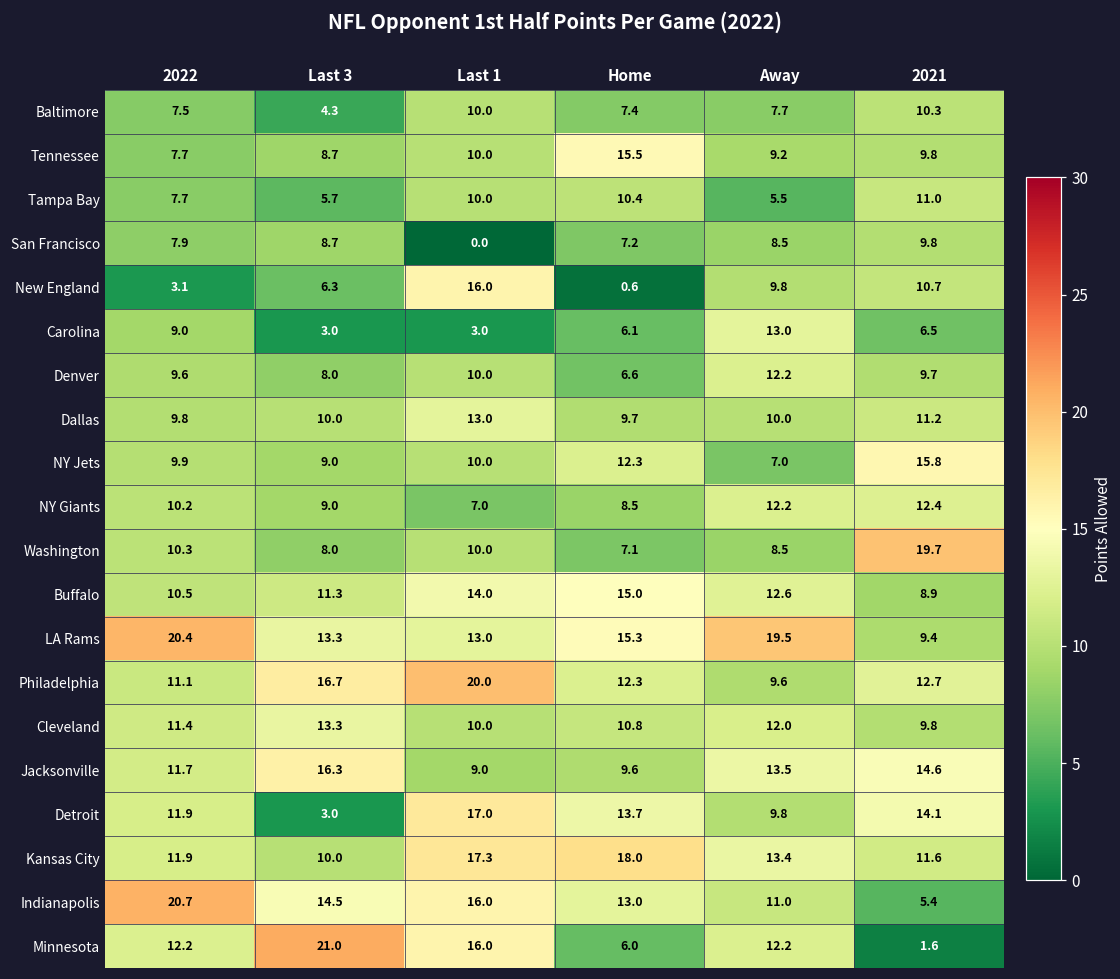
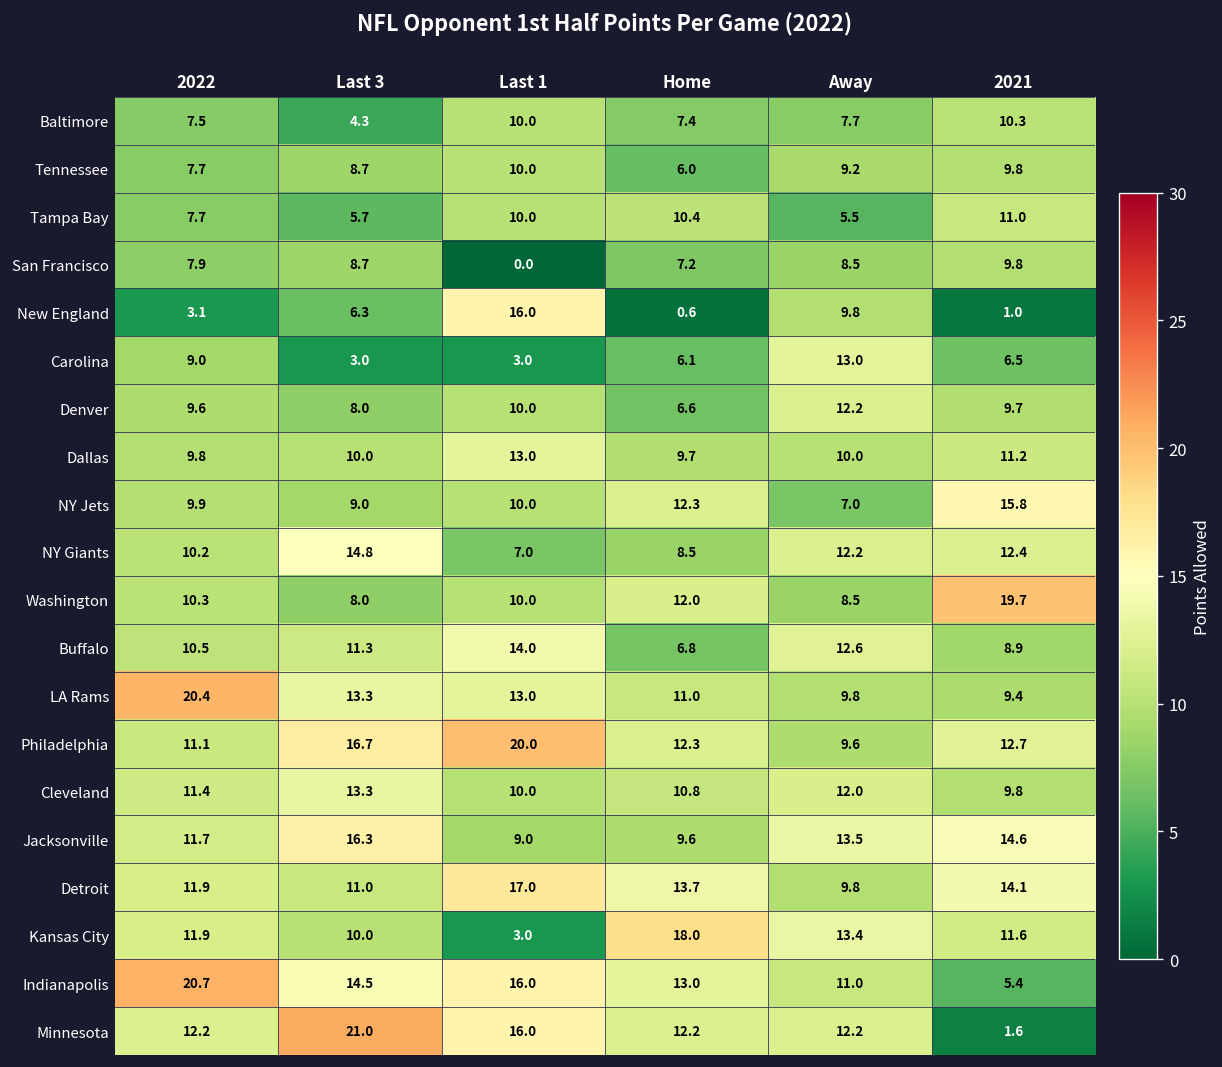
  {
    "Baltimore": {
      "2022": 7.5,
      "Last 3": 4.3,
      "Last 1": 10.0,
      "Home": 7.4,
      "Away": 7.7,
      "2021": 10.3
    },
    "Tennessee": {
      "2022": 7.7,
      "Last 3": 8.7,
      "Last 1": 10.0,
-     "Home": 15.5,
+     "Home": 6.0,
      "Away": 9.2,
      "2021": 9.8
    },
    "Tampa Bay": {
      "2022": 7.7,
      "Last 3": 5.7,
      "Last 1": 10.0,
      "Home": 10.4,
      "Away": 5.5,
      "2021": 11.0
    },
    "San Francisco": {
      "2022": 7.9,
      "Last 3": 8.7,
      "Last 1": 0.0,
      "Home": 7.2,
      "Away": 8.5,
      "2021": 9.8
    },
    "New England": {
      "2022": 3.1,
      "Last 3": 6.3,
      "Last 1": 16.0,
      "Home": 0.6,
      "Away": 9.8,
-     "2021": 10.7
+     "2021": 1.0
    },
    "Carolina": {
      "2022": 9.0,
      "Last 3": 3.0,
      "Last 1": 3.0,
      "Home": 6.1,
      "Away": 13.0,
      "2021": 6.5
    },
    "Denver": {
      "2022": 9.6,
      "Last 3": 8.0,
      "Last 1": 10.0,
      "Home": 6.6,
      "Away": 12.2,
      "2021": 9.7
    },
    "Dallas": {
      "2022": 9.8,
      "Last 3": 10.0,
      "Last 1": 13.0,
      "Home": 9.7,
      "Away": 10.0,
      "2021": 11.2
    },
    "NY Jets": {
      "2022": 9.9,
      "Last 3": 9.0,
      "Last 1": 10.0,
      "Home": 12.3,
      "Away": 7.0,
      "2021": 15.8
    },
    "NY Giants": {
      "2022": 10.2,
-     "Last 3": 9.0,
+     "Last 3": 14.8,
      "Last 1": 7.0,
      "Home": 8.5,
      "Away": 12.2,
      "2021": 12.4
    },
    "Washington": {
      "2022": 10.3,
      "Last 3": 8.0,
      "Last 1": 10.0,
-     "Home": 7.1,
+     "Home": 12.0,
      "Away": 8.5,
      "2021": 19.7
    },
    "Buffalo": {
      "2022": 10.5,
      "Last 3": 11.3,
      "Last 1": 14.0,
-     "Home": 15.0,
+     "Home": 6.8,
      "Away": 12.6,
      "2021": 8.9
    },
    "LA Rams": {
      "2022": 20.4,
      "Last 3": 13.3,
      "Last 1": 13.0,
-     "Home": 15.3,
-     "Away": 19.5,
+     "Home": 11.0,
+     "Away": 9.8,
      "2021": 9.4
    },
    "Philadelphia": {
      "2022": 11.1,
      "Last 3": 16.7,
      "Last 1": 20.0,
      "Home": 12.3,
      "Away": 9.6,
      "2021": 12.7
    },
    "Cleveland": {
      "2022": 11.4,
      "Last 3": 13.3,
      "Last 1": 10.0,
      "Home": 10.8,
      "Away": 12.0,
      "2021": 9.8
    },
    "Jacksonville": {
      "2022": 11.7,
      "Last 3": 16.3,
      "Last 1": 9.0,
      "Home": 9.6,
      "Away": 13.5,
      "2021": 14.6
    },
    "Detroit": {
      "2022": 11.9,
-     "Last 3": 3.0,
+     "Last 3": 11.0,
      "Last 1": 17.0,
      "Home": 13.7,
      "Away": 9.8,
      "2021": 14.1
    },
    "Kansas City": {
      "2022": 11.9,
      "Last 3": 10.0,
-     "Last 1": 17.3,
+     "Last 1": 3.0,
      "Home": 18.0,
      "Away": 13.4,
      "2021": 11.6
    },
    "Indianapolis": {
      "2022": 20.7,
      "Last 3": 14.5,
      "Last 1": 16.0,
      "Home": 13.0,
      "Away": 11.0,
      "2021": 5.4
    },
    "Minnesota": {
      "2022": 12.2,
      "Last 3": 21.0,
      "Last 1": 16.0,
-     "Home": 6.0,
+     "Home": 12.2,
      "Away": 12.2,
      "2021": 1.6
    }
  }
